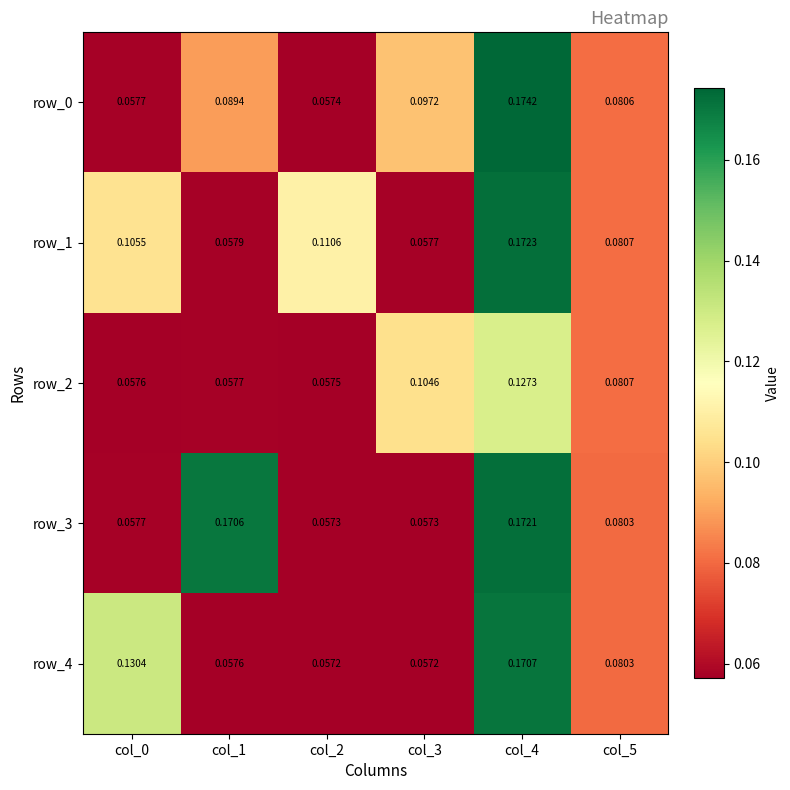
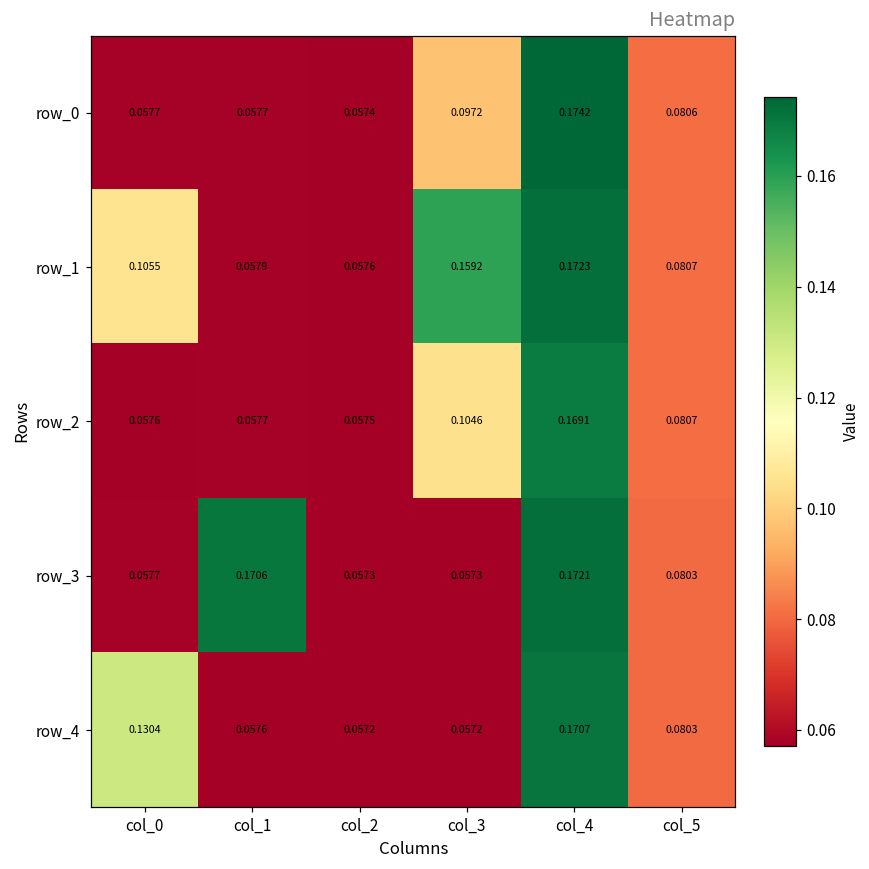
  {
    "row_0": {
      "col_0": 0.0577,
-     "col_1": 0.0894,
+     "col_1": 0.0577,
      "col_2": 0.0574,
      "col_3": 0.0972,
      "col_4": 0.1742,
      "col_5": 0.0806
    },
    "row_1": {
      "col_0": 0.1055,
      "col_1": 0.0579,
-     "col_2": 0.1106,
-     "col_3": 0.0577,
+     "col_2": 0.0576,
+     "col_3": 0.1592,
      "col_4": 0.1723,
      "col_5": 0.0807
    },
    "row_2": {
      "col_0": 0.0576,
      "col_1": 0.0577,
      "col_2": 0.0575,
      "col_3": 0.1046,
-     "col_4": 0.1273,
+     "col_4": 0.1691,
      "col_5": 0.0807
    },
    "row_3": {
      "col_0": 0.0577,
      "col_1": 0.1706,
      "col_2": 0.0573,
      "col_3": 0.0573,
      "col_4": 0.1721,
      "col_5": 0.0803
    },
    "row_4": {
      "col_0": 0.1304,
      "col_1": 0.0576,
      "col_2": 0.0572,
      "col_3": 0.0572,
      "col_4": 0.1707,
      "col_5": 0.0803
    }
  }
